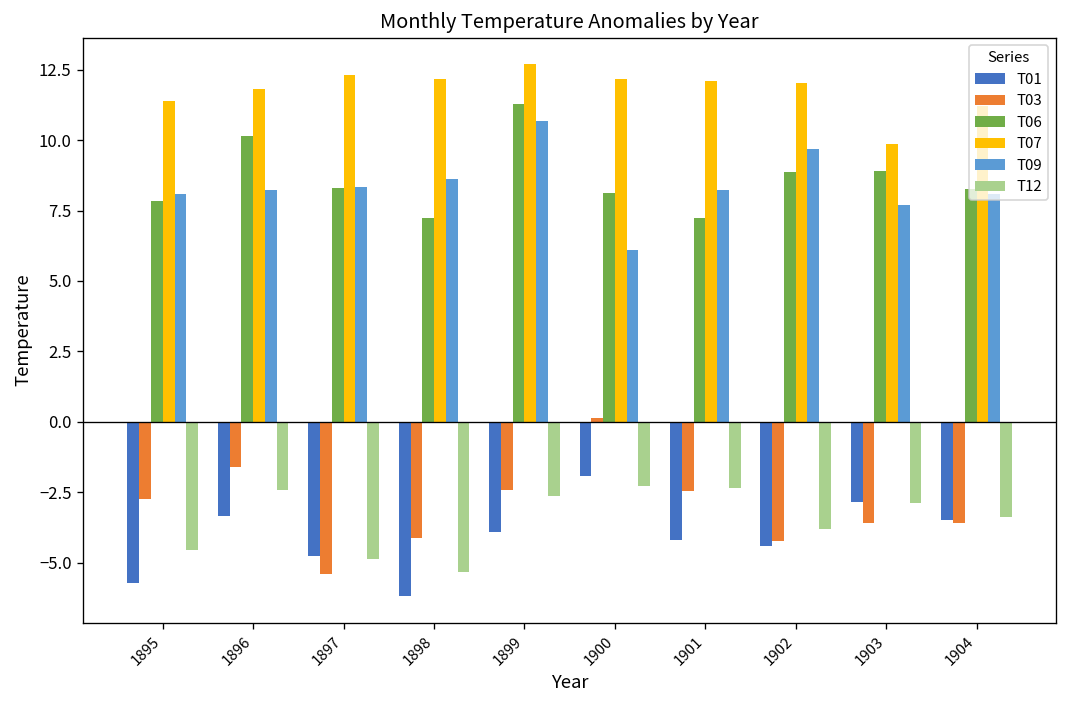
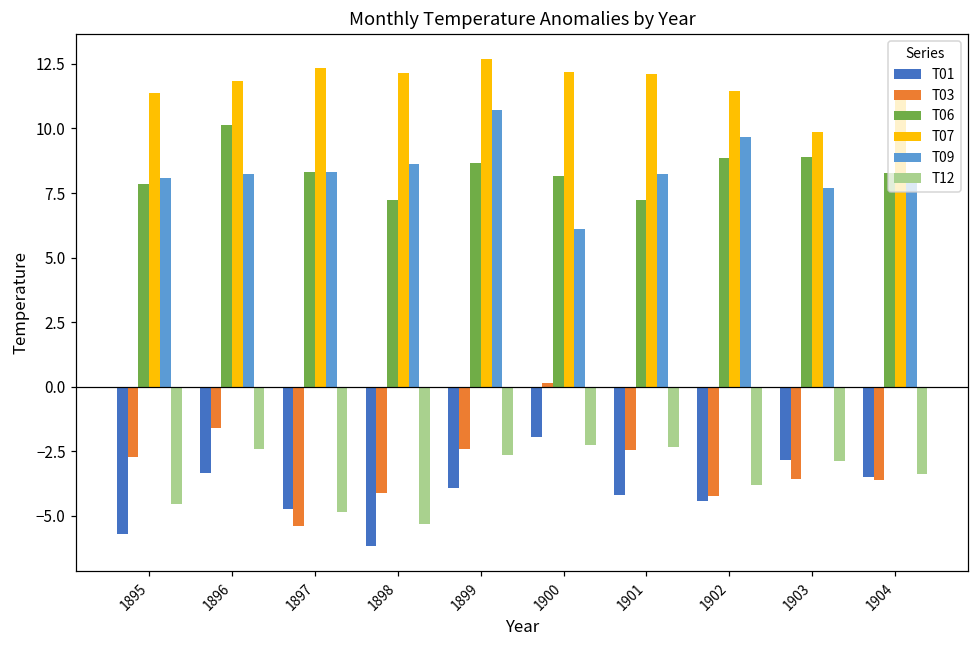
  {
    "T03": {
      "1895": -2.7,
      "1896": -1.6,
      "1897": -5.4,
      "1898": -4.1,
      "1899": -2.4,
      "1900": 0.1,
      "1901": -2.4,
      "1902": -4.2,
      "1903": -3.6,
      "1904": -3.6
    },
    "T06": {
      "1895": 7.8,
      "1896": 10.2,
      "1897": 8.3,
      "1898": 7.2,
-     "1899": 11.3,
+     "1899": 8.7,
      "1900": 8.1,
      "1901": 7.2,
      "1902": 8.9,
      "1903": 8.9
    },
    "T07": {
      "1895": 11.4,
      "1896": 11.8,
      "1897": 12.3,
      "1898": 12.2,
      "1899": 12.7,
      "1900": 12.2,
      "1901": 12.1,
-     "1902": 12.0,
+     "1902": 11.4,
      "1903": 9.9
    },
    "T12": {
      "1895": -4.5,
      "1896": -2.4,
      "1897": -4.9,
      "1898": -5.3,
      "1899": -2.6,
      "1900": -2.3,
      "1901": -2.3,
      "1902": -3.8,
      "1903": -2.9,
      "1904": -3.4
    }
  }
